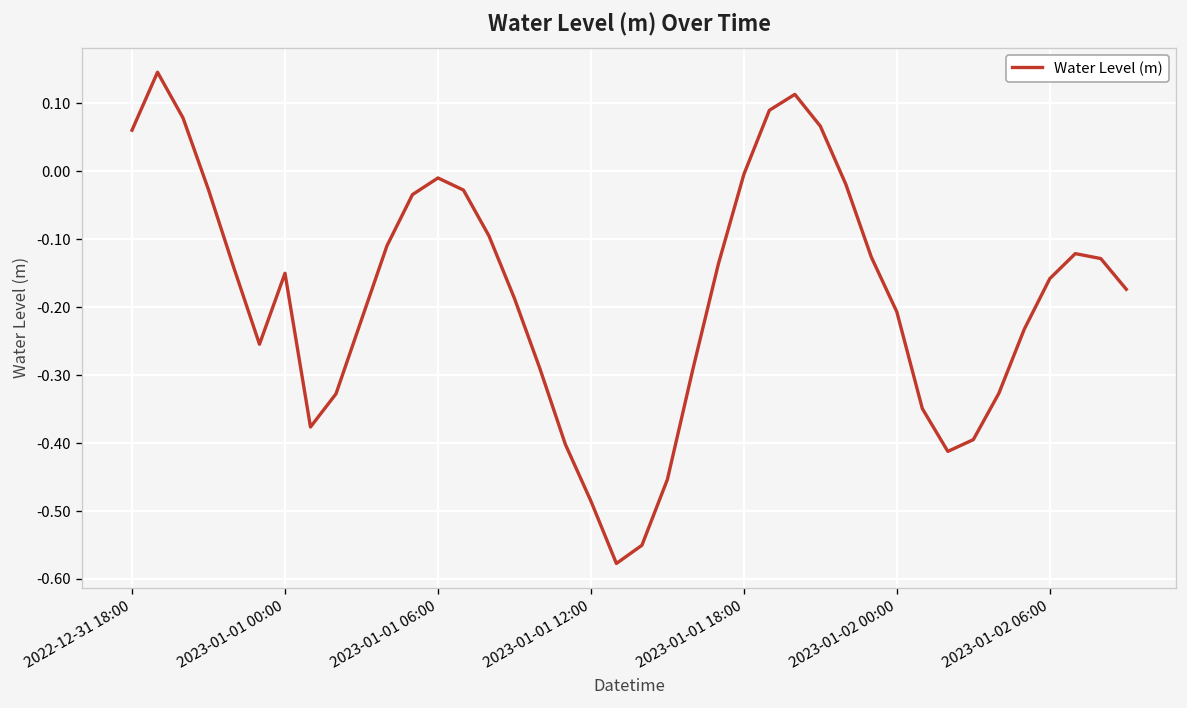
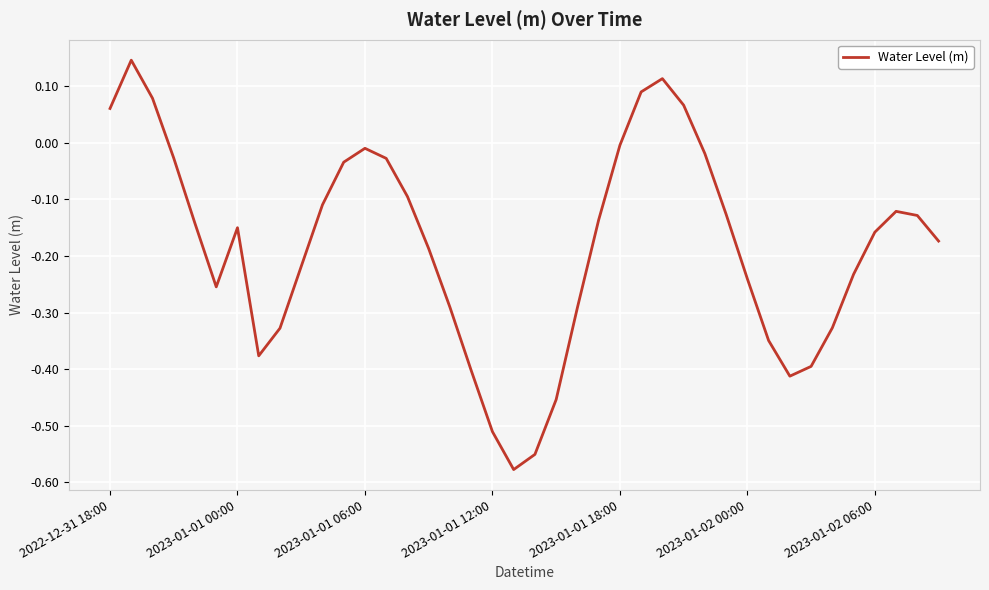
  {
    "2022-12-31 18:00": 0.06,
    "2023-01-01 00:00": -0.15,
    "2023-01-01 06:00": -0.01,
-   "2023-01-01 12:00": -0.49,
+   "2023-01-01 12:00": -0.51,
    "2023-01-01 18:00": 0.00,
-   "2023-01-02 00:00": -0.21,
+   "2023-01-02 00:00": -0.24,
    "2023-01-02 06:00": -0.16
  }
